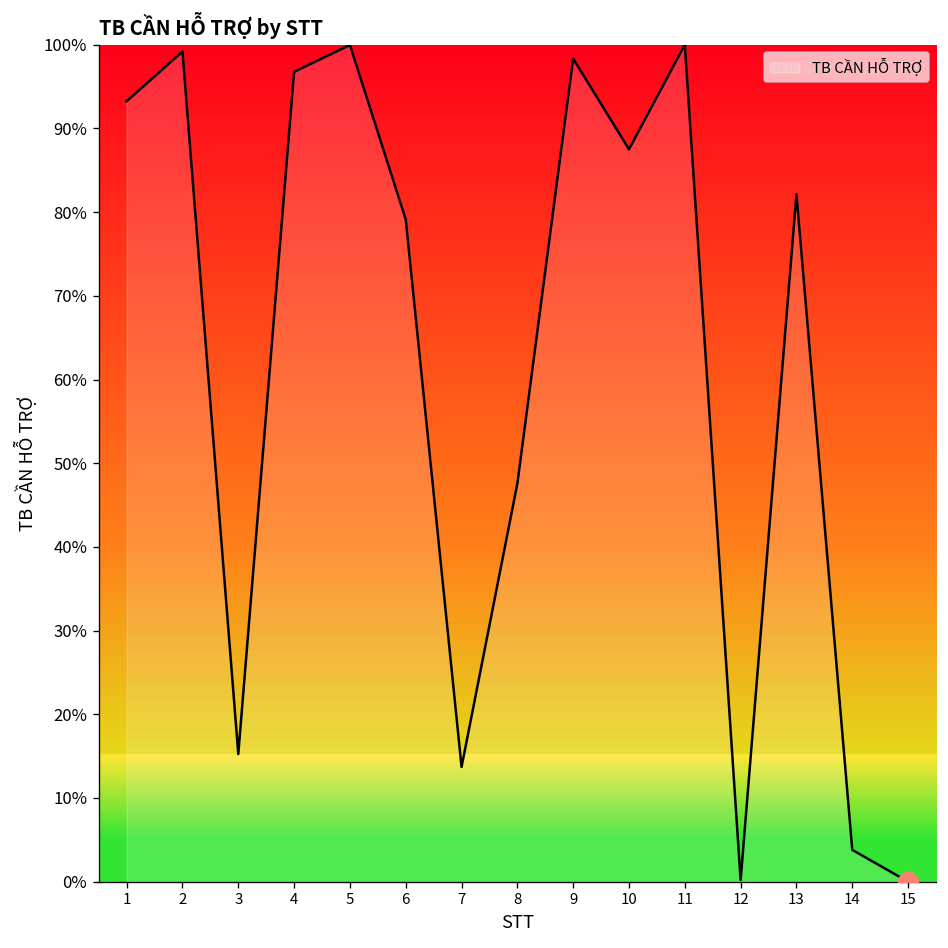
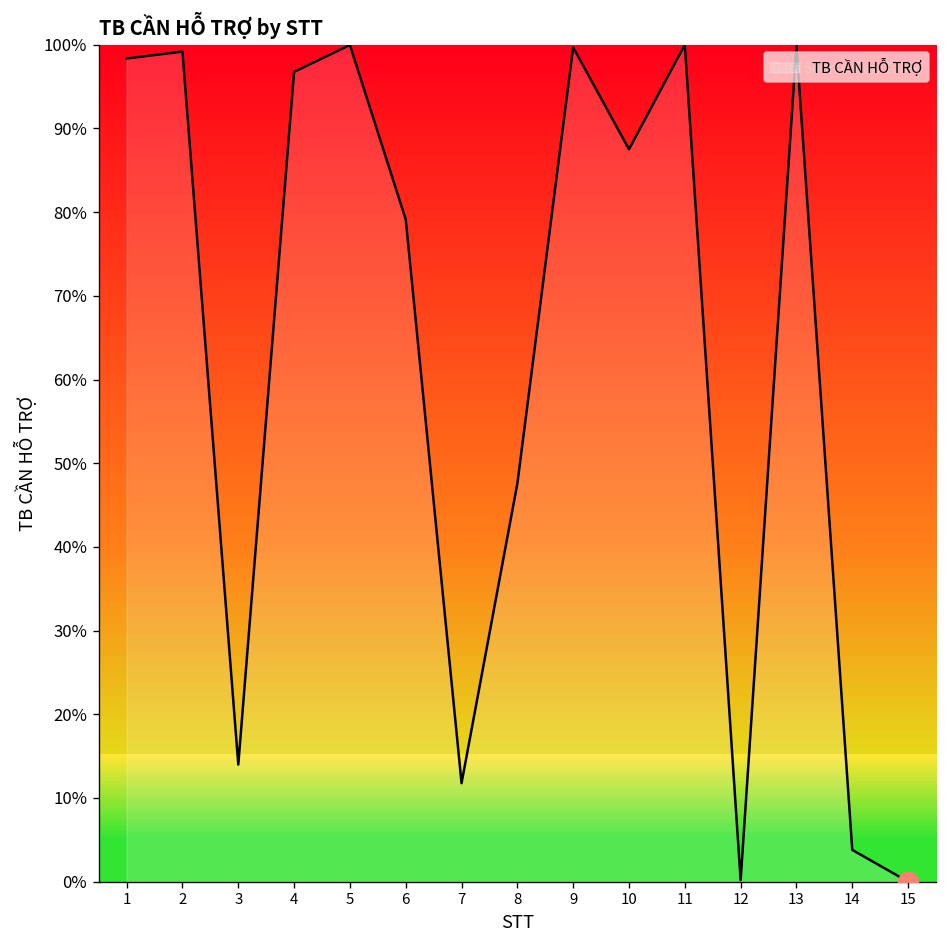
  {
    "TB CẦN HỖ TRỢ": {
-     "1": "93%",
+     "1": "98%",
      "2": "99%",
-     "3": "15%",
+     "3": "14%",
      "4": "97%",
      "5": "100%",
      "6": "79%",
-     "7": "14%",
+     "7": "12%",
      "8": "48%",
-     "9": "98%",
+     "9": "100%",
      "10": "88%",
      "11": "100%",
      "12": "0%",
-     "13": "82%",
+     "13": "100%",
      "14": "4%"
    }
  }
